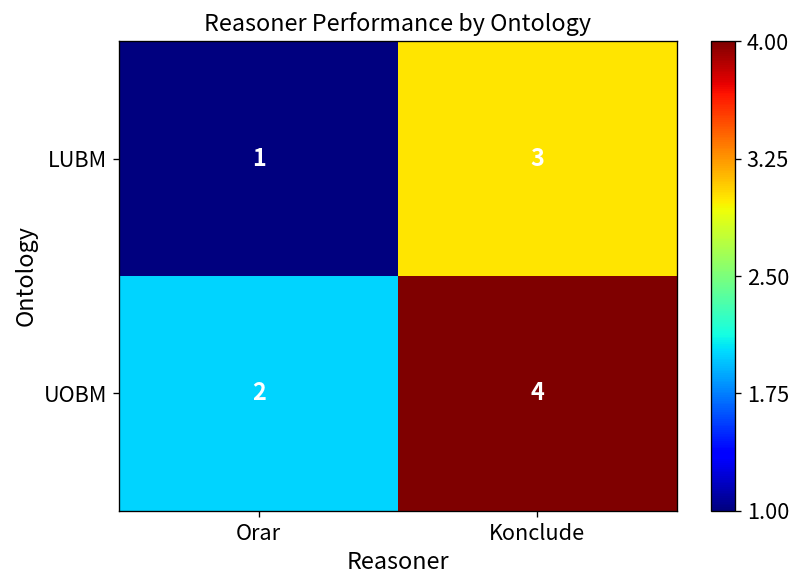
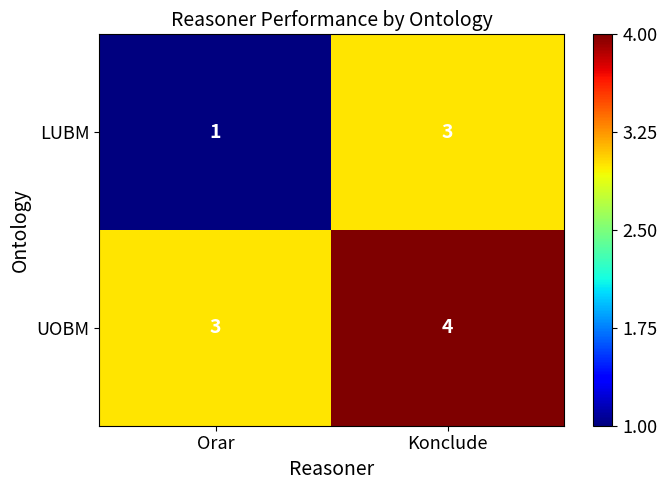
  {
    "LUBM": {
      "Orar": 1,
      "Konclude": 3
    },
    "UOBM": {
-     "Orar": 2,
+     "Orar": 3,
      "Konclude": 4
    }
  }
